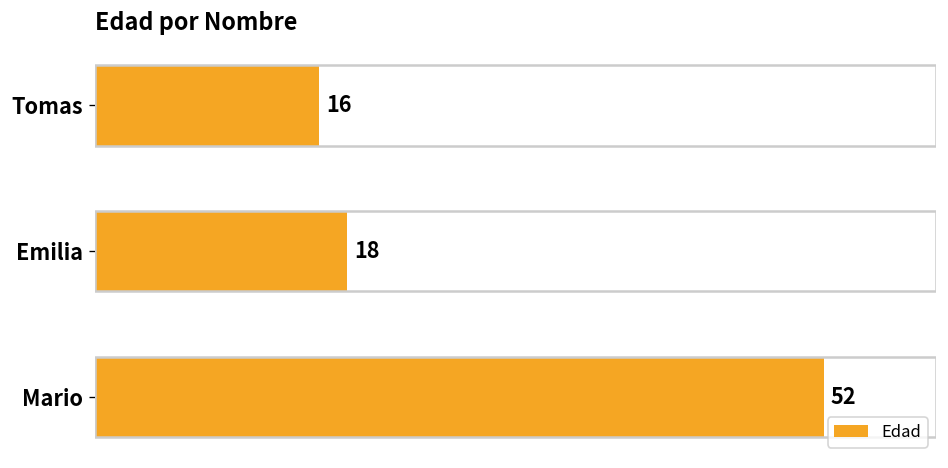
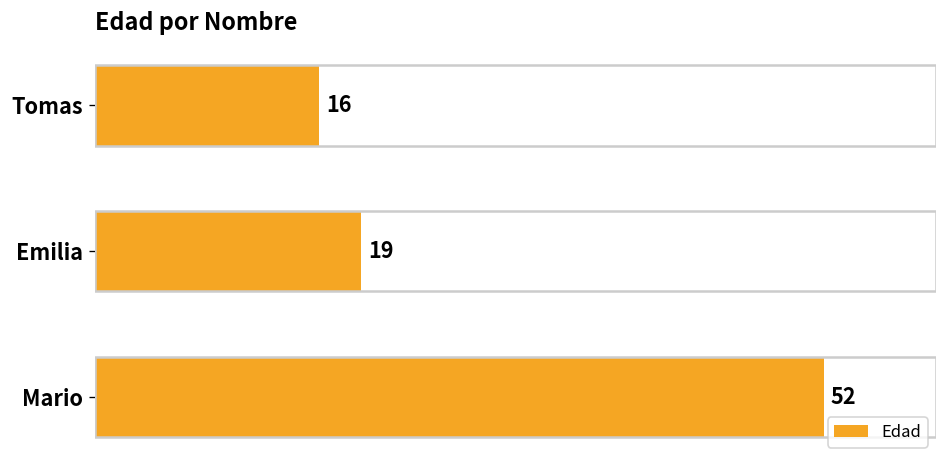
  {
    "Tomas": 16,
-   "Emilia": 18,
+   "Emilia": 19,
    "Mario": 52
  }
